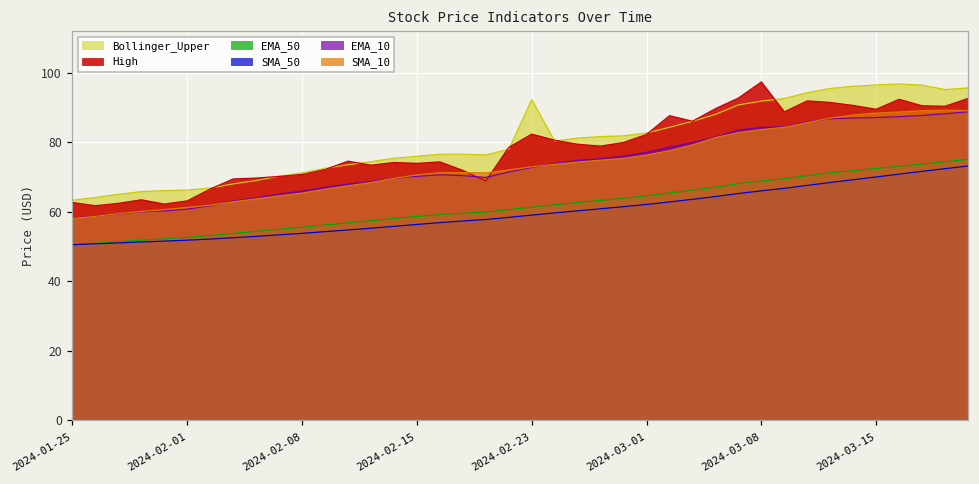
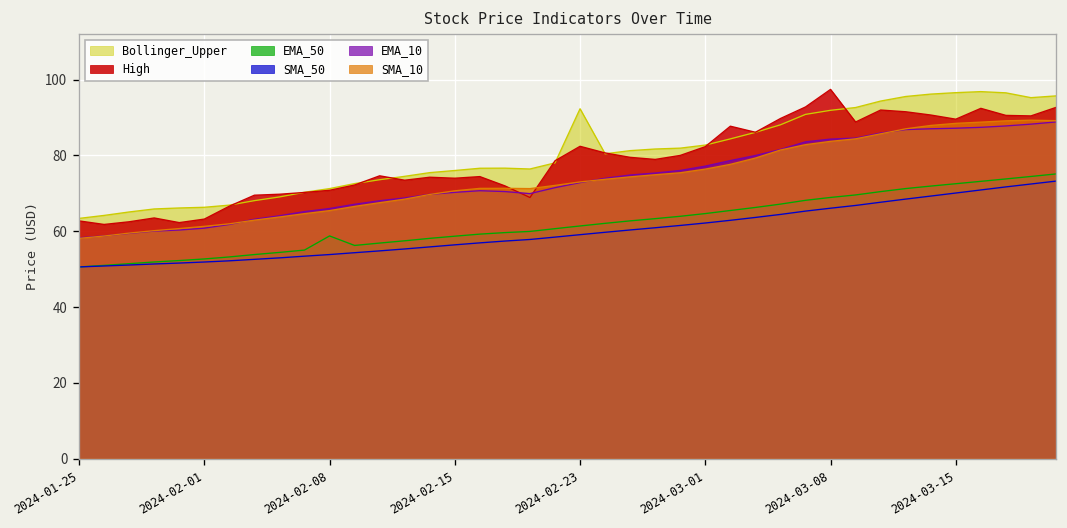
  {
    "Bollinger_Upper": {
      "2024-02-01": 66,
      "2024-02-15": 76,
      "2024-02-23": 92,
      "2024-03-08": 92,
      "2024-03-15": 97
    },
    "High": {
      "2024-02-01": 63,
      "2024-02-15": 74,
      "2024-02-23": 82,
      "2024-03-08": 97,
      "2024-03-15": 90
    },
    "EMA_50": {
-     "2024-02-08": 56,
+     "2024-02-08": 59,
      "2024-02-15": 59,
      "2024-02-23": 61,
      "2024-03-01": 65,
      "2024-03-08": 69,
      "2024-03-15": 73
    },
    "SMA_50": {
      "2024-02-08": 54,
      "2024-02-15": 56,
      "2024-02-23": 59,
      "2024-03-01": 62,
      "2024-03-08": 66,
      "2024-03-15": 70
    },
    "EMA_10": {
      "2024-03-15": 87
    },
    "SMA_10": {
      "2024-03-15": 88
    }
  }
